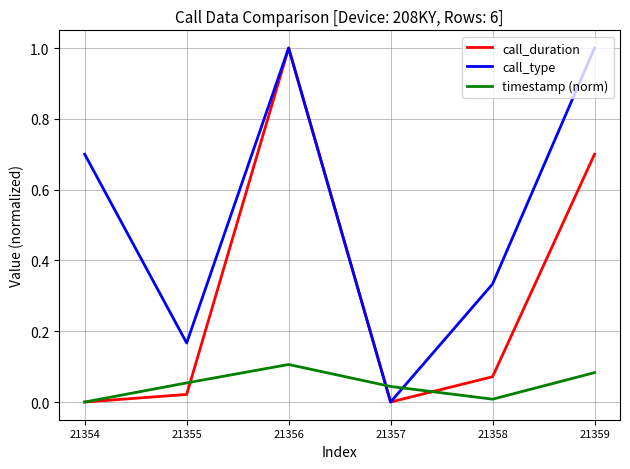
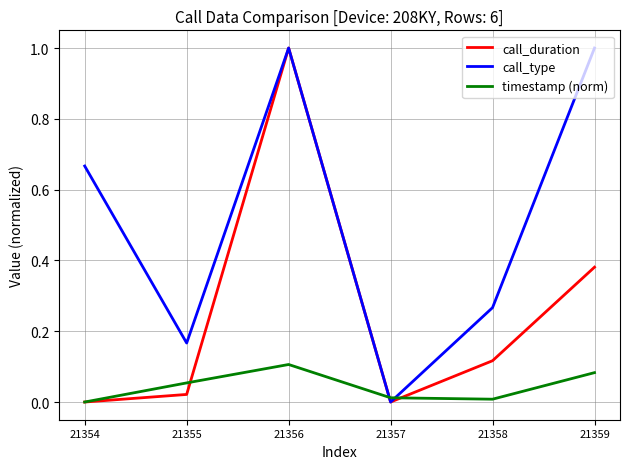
  {
    "call_duration": {
      "21355": 0.02,
-     "21358": 0.07,
-     "21359": 0.70
+     "21358": 0.12,
+     "21359": 0.38
    },
    "call_type": {
-     "21354": 0.70,
+     "21354": 0.67,
      "21355": 0.17,
-     "21358": 0.33
+     "21358": 0.27
    },
    "timestamp (norm)": {
      "21355": 0.05,
      "21356": 0.11,
-     "21357": 0.04,
+     "21357": 0.01,
      "21358": 0.01,
      "21359": 0.08
    }
  }
